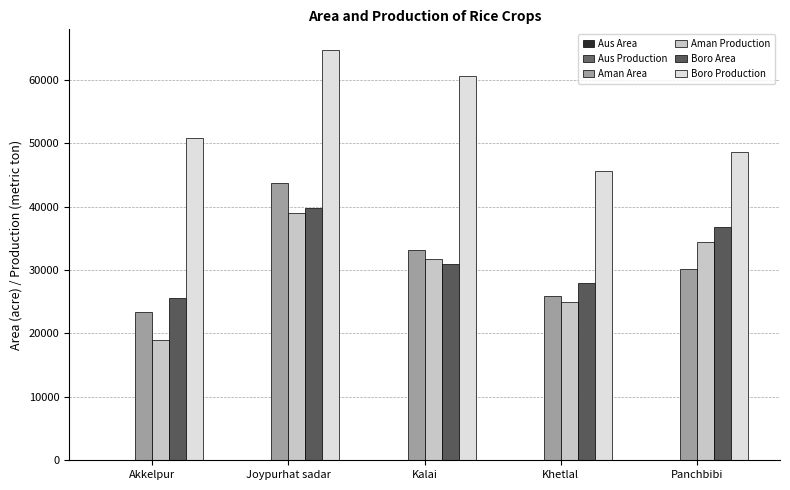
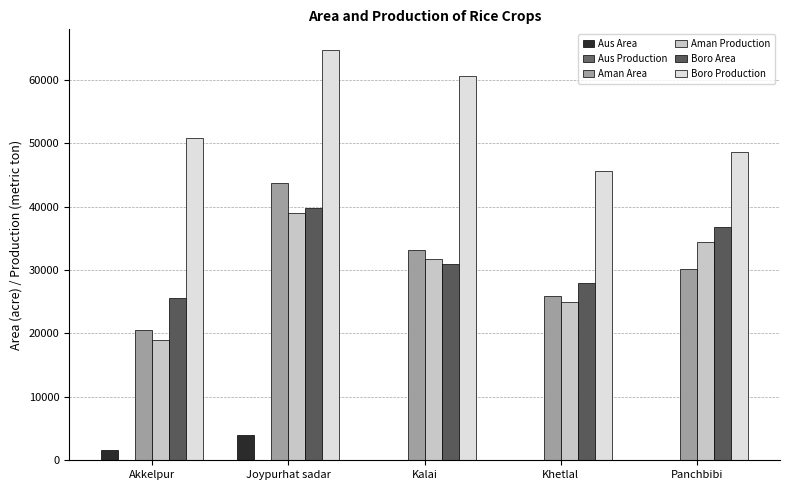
  {
    "Aus Area": {
-     "Akkelpur": 0,
-     "Joypurhat sadar": 0,
+     "Akkelpur": 2000,
+     "Joypurhat sadar": 4000,
      "Kalai": 0,
      "Khetlal": 0,
      "Panchbibi": 0
    },
    "Aman Area": {
-     "Akkelpur": 23000,
+     "Akkelpur": 21000,
      "Joypurhat sadar": 44000,
      "Kalai": 33000,
      "Khetlal": 26000,
      "Panchbibi": 30000
    }
  }
